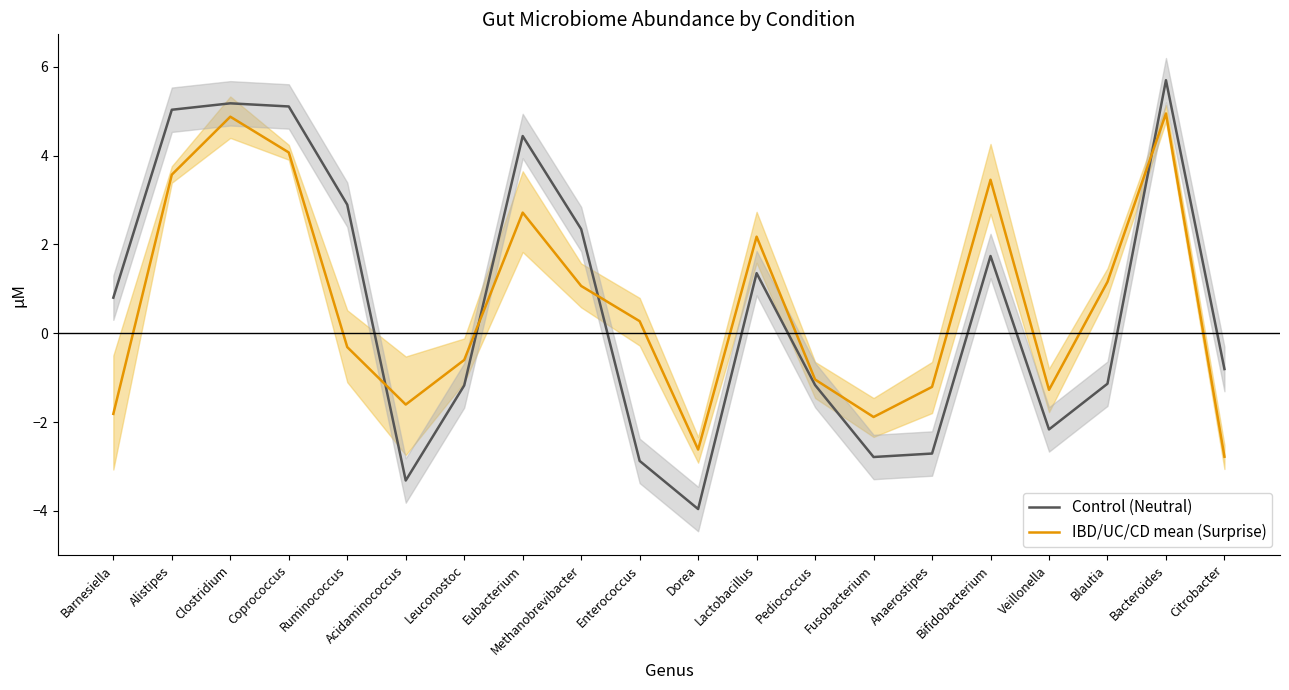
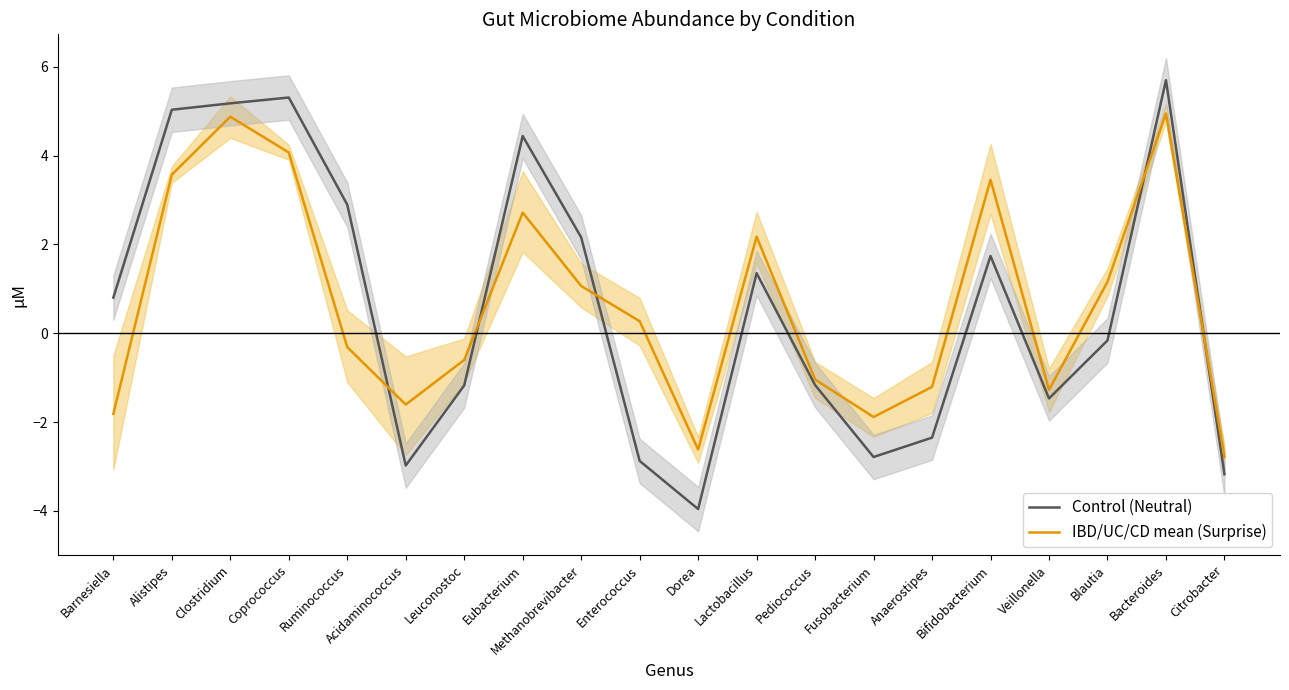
  {
    "Control (Neutral)": {
      "Barnesiella": 0.8,
      "Alistipes": 5.0,
      "Clostridium": 5.2,
-     "Coprococcus": 5.1,
+     "Coprococcus": 5.3,
      "Ruminococcus": 2.9,
-     "Acidaminococcus": -3.3,
+     "Acidaminococcus": -3.0,
      "Leuconostoc": -1.2,
      "Eubacterium": 4.4,
-     "Methanobrevibacter": 2.3,
+     "Methanobrevibacter": 2.2,
      "Enterococcus": -2.9,
      "Dorea": -4.0,
      "Lactobacillus": 1.4,
      "Pediococcus": -1.2,
      "Fusobacterium": -2.8,
-     "Anaerostipes": -2.7,
+     "Anaerostipes": -2.4,
      "Bifidobacterium": 1.7,
-     "Veillonella": -2.2,
-     "Blautia": -1.1,
+     "Veillonella": -1.5,
+     "Blautia": -0.2,
      "Bacteroides": 5.7,
-     "Citrobacter": -0.8
+     "Citrobacter": -3.2
    },
    "IBD/UC/CD mean (Surprise)": {
      "Barnesiella": -1.8,
      "Alistipes": 3.6,
      "Clostridium": 4.9,
      "Coprococcus": 4.1,
      "Ruminococcus": -0.3,
      "Acidaminococcus": -1.6,
      "Leuconostoc": -0.6,
      "Eubacterium": 2.7,
      "Methanobrevibacter": 1.1,
      "Enterococcus": 0.3,
      "Dorea": -2.6,
      "Lactobacillus": 2.2,
      "Pediococcus": -1.0,
      "Fusobacterium": -1.9,
      "Anaerostipes": -1.2,
      "Bifidobacterium": 3.5,
      "Veillonella": -1.3,
      "Blautia": 1.2,
      "Bacteroides": 4.9,
      "Citrobacter": -2.8
    }
  }
